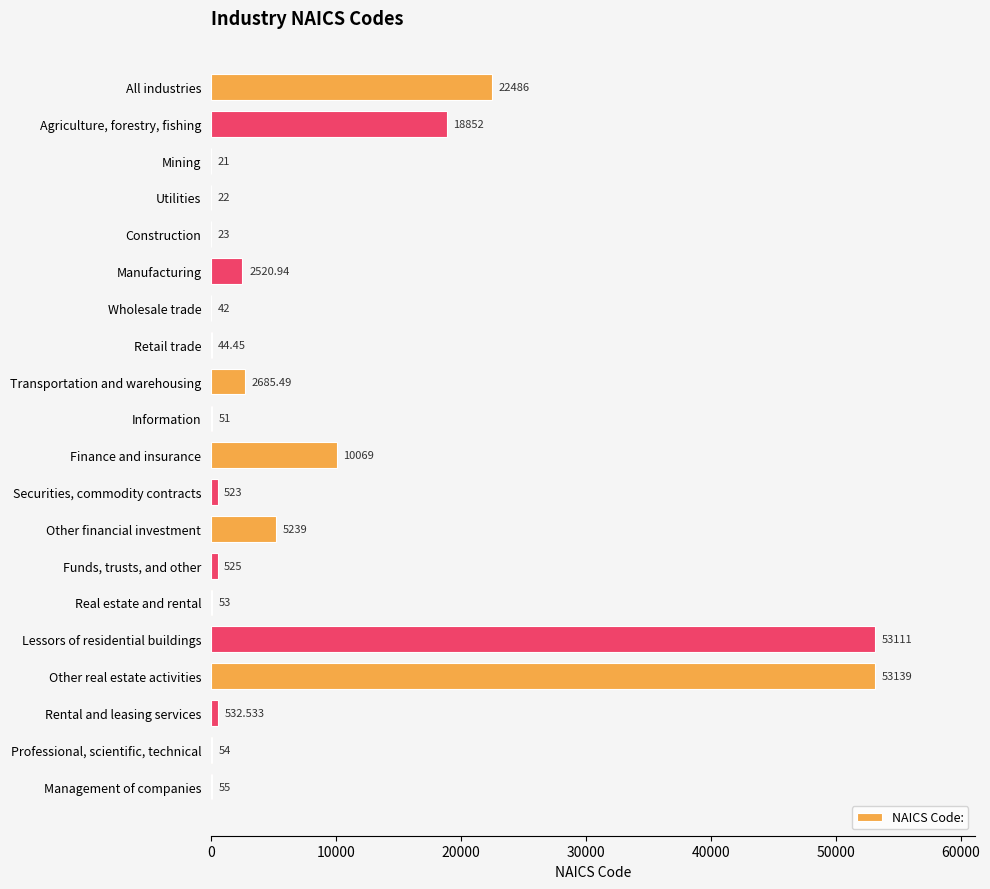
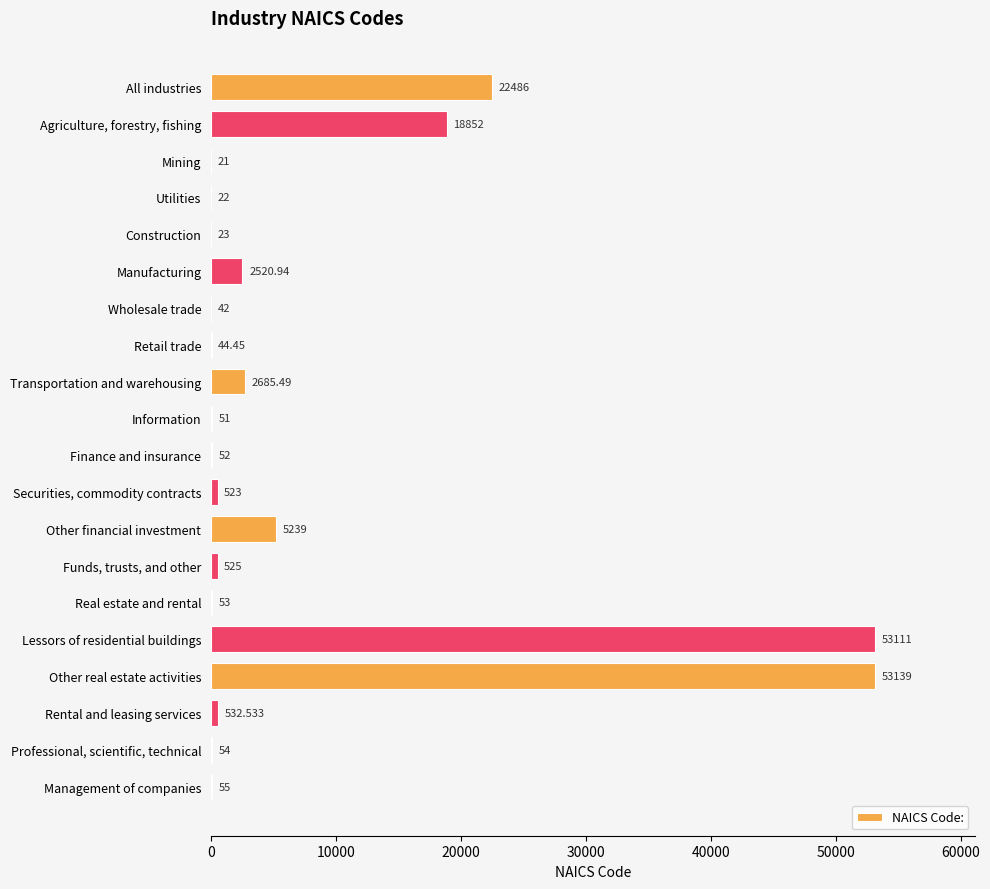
  {
    "All industries": 22486,
    "Agriculture, forestry, fishing": 18852,
    "Mining": 21,
    "Utilities": 22,
    "Construction": 23,
    "Manufacturing": 2520.94,
    "Wholesale trade": 42,
    "Retail trade": 44.45,
    "Transportation and warehousing": 2685.49,
    "Information": 51,
-   "Finance and insurance": 10069,
+   "Finance and insurance": 52,
    "Securities, commodity contracts": 523,
    "Other financial investment": 5239,
    "Funds, trusts, and other": 525,
    "Real estate and rental": 53,
    "Lessors of residential buildings": 53111,
    "Other real estate activities": 53139,
    "Rental and leasing services": 532.533,
    "Professional, scientific, technical": 54,
    "Management of companies": 55
  }
